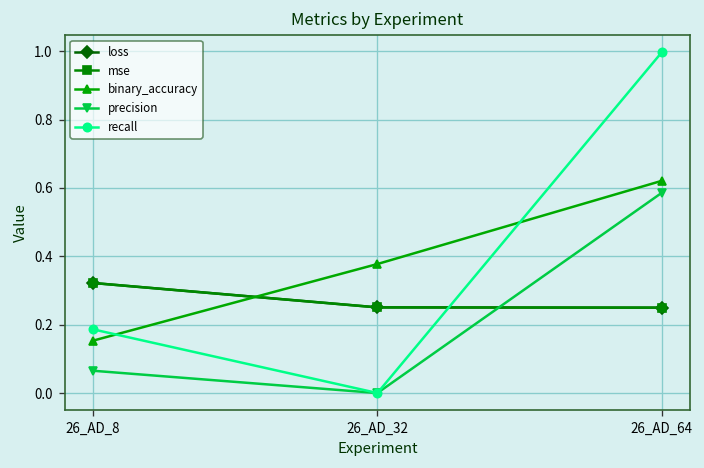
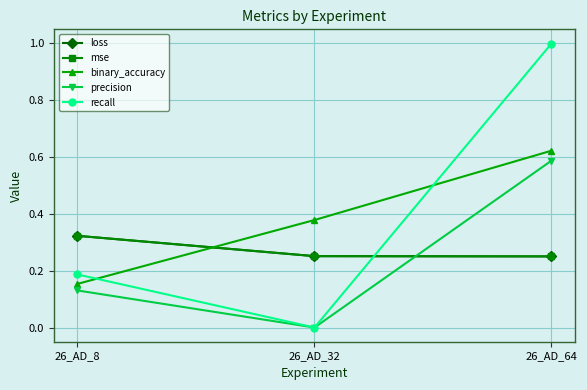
  {
    "precision": {
-     "26_AD_8": 0.07,
+     "26_AD_8": 0.13,
      "26_AD_64": 0.59
    },
    "recall": {
      "26_AD_8": 0.19,
      "26_AD_64": 1.00
    }
  }
